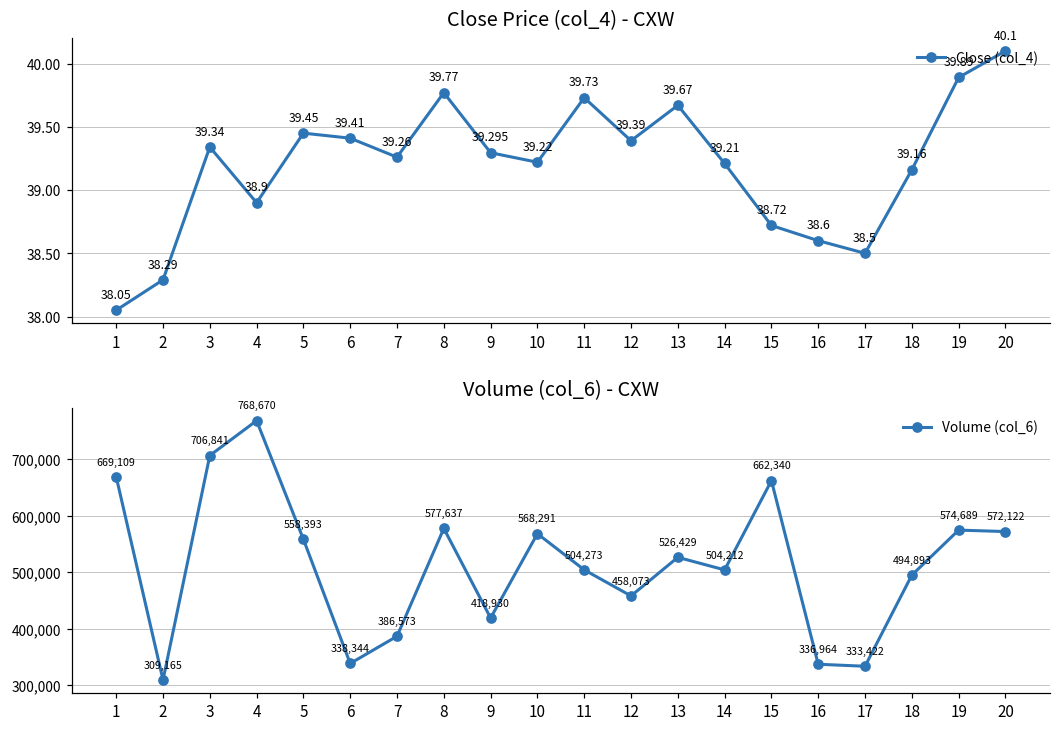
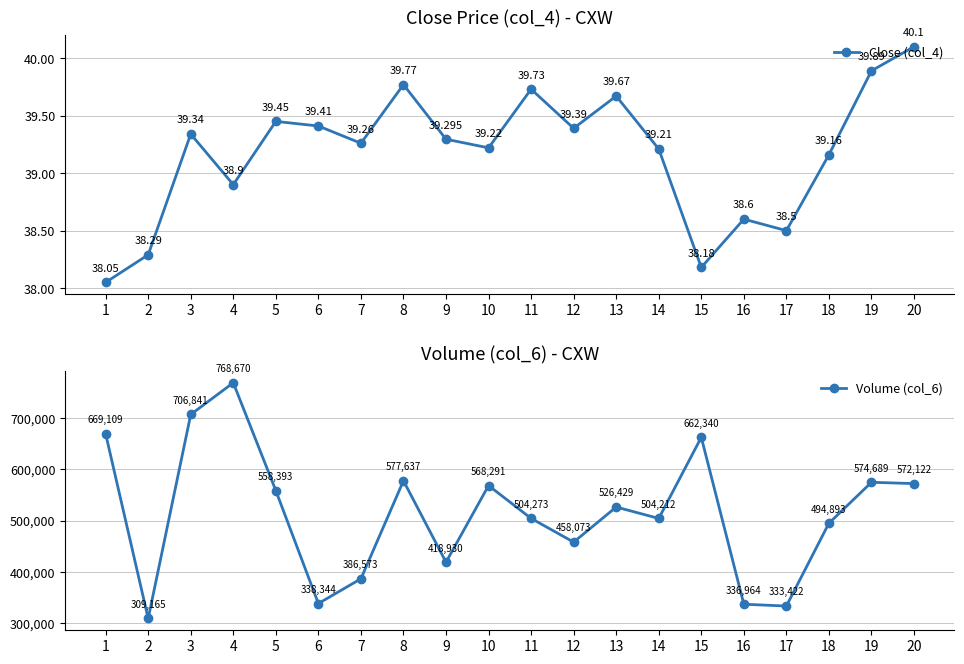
  {
    "Close Price (col_4) - CXW": {
      "1": "38.05",
      "2": "38.29",
      "3": "39.34",
      "4": "38.9",
      "5": "39.45",
      "6": "39.41",
      "7": "39.26",
      "8": "39.77",
      "9": "39.295",
      "10": "39.22",
      "11": "39.73",
      "12": "39.39",
      "13": "39.67",
      "14": "39.21",
-     "15": "38.72",
+     "15": "38.18",
      "16": "38.6",
      "17": "38.5",
      "18": "39.16",
      "19": "39.89",
      "20": "40.1"
    },
    "Volume (col_6) - CXW": {
      "1": "669,109",
      "2": "309,165",
      "3": "706,841",
      "4": "768,670",
      "5": "558,393",
      "6": "338,344",
      "7": "386,573",
      "8": "577,637",
      "9": "418,930",
      "10": "568,291",
      "11": "504,273",
      "12": "458,073",
      "13": "526,429",
      "14": "504,212",
      "15": "662,340",
      "16": "336,964",
      "17": "333,422",
      "18": "494,893",
      "19": "574,689",
      "20": "572,122"
    }
  }
